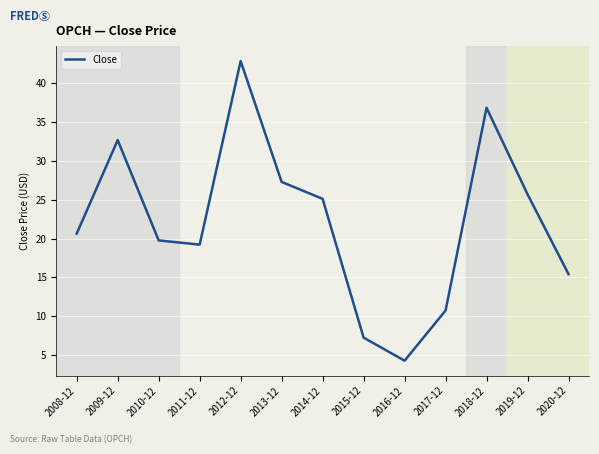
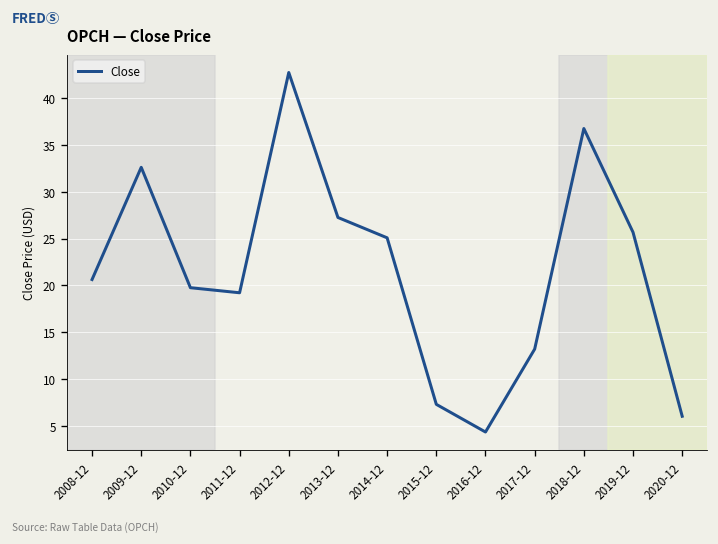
  {
    "2008-12": 21,
    "2009-12": 33,
    "2010-12": 20,
    "2011-12": 19,
    "2012-12": 43,
    "2013-12": 27,
    "2014-12": 25,
    "2015-12": 7,
    "2016-12": 4,
-   "2017-12": 11,
+   "2017-12": 13,
    "2018-12": 37,
    "2019-12": 26,
-   "2020-12": 15
+   "2020-12": 6
  }
